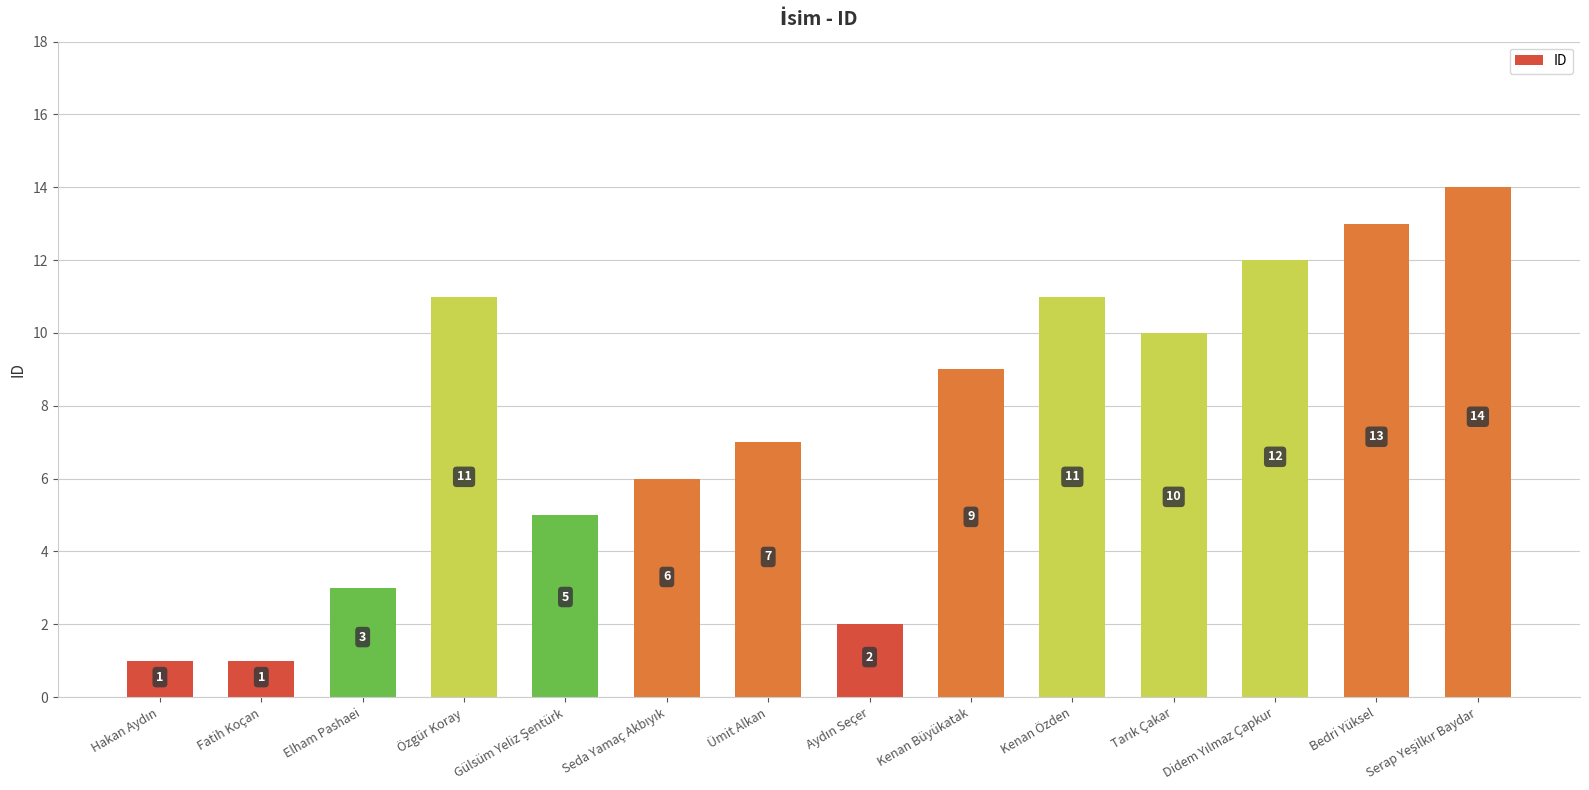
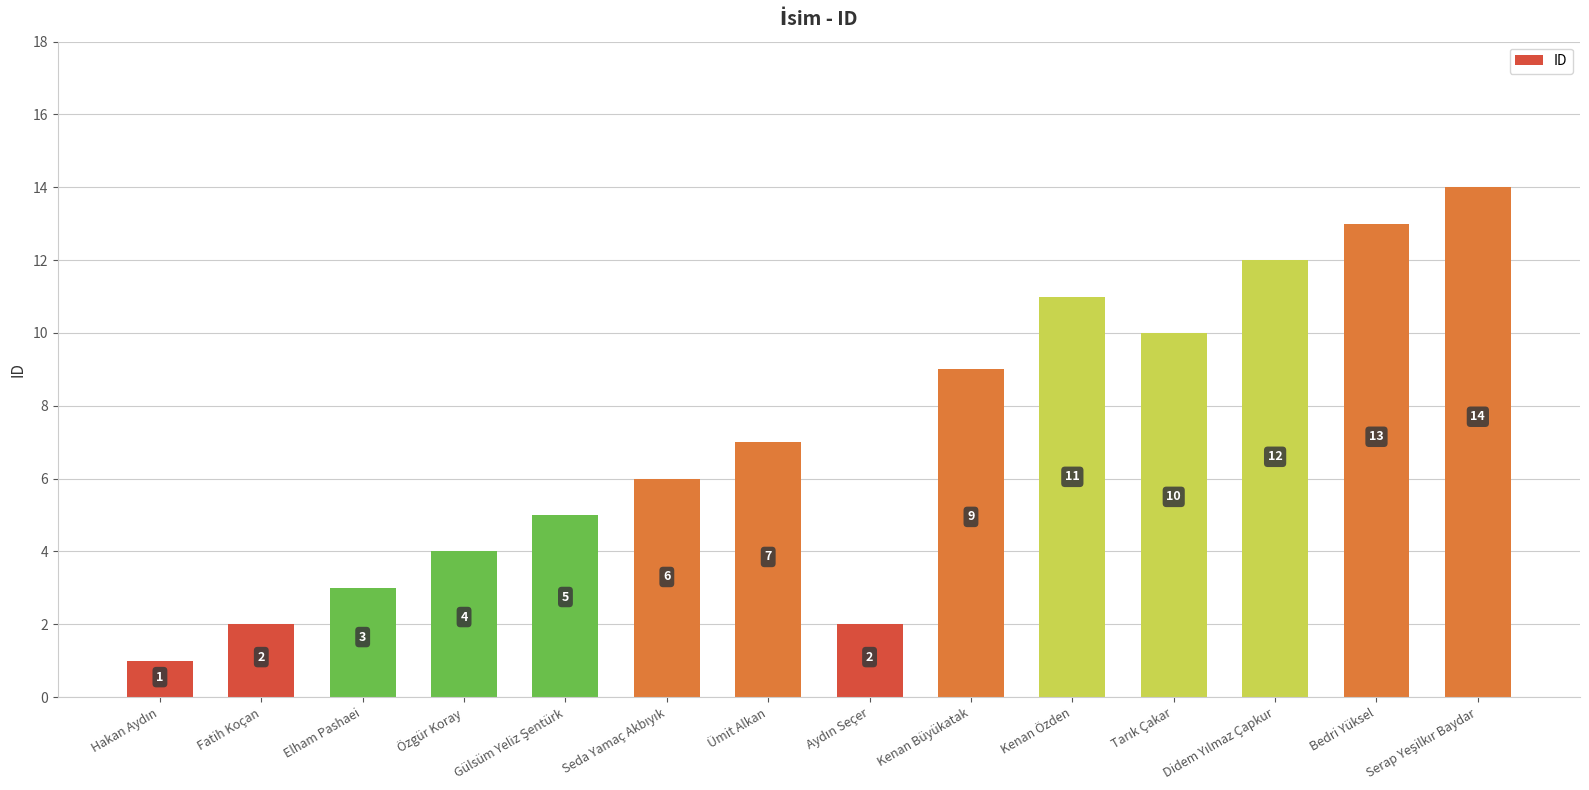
  {
-   "Fatih Koçan": 1,
-   "Özgür Koray": 11
+   "Fatih Koçan": 2,
+   "Özgür Koray": 4
  }
